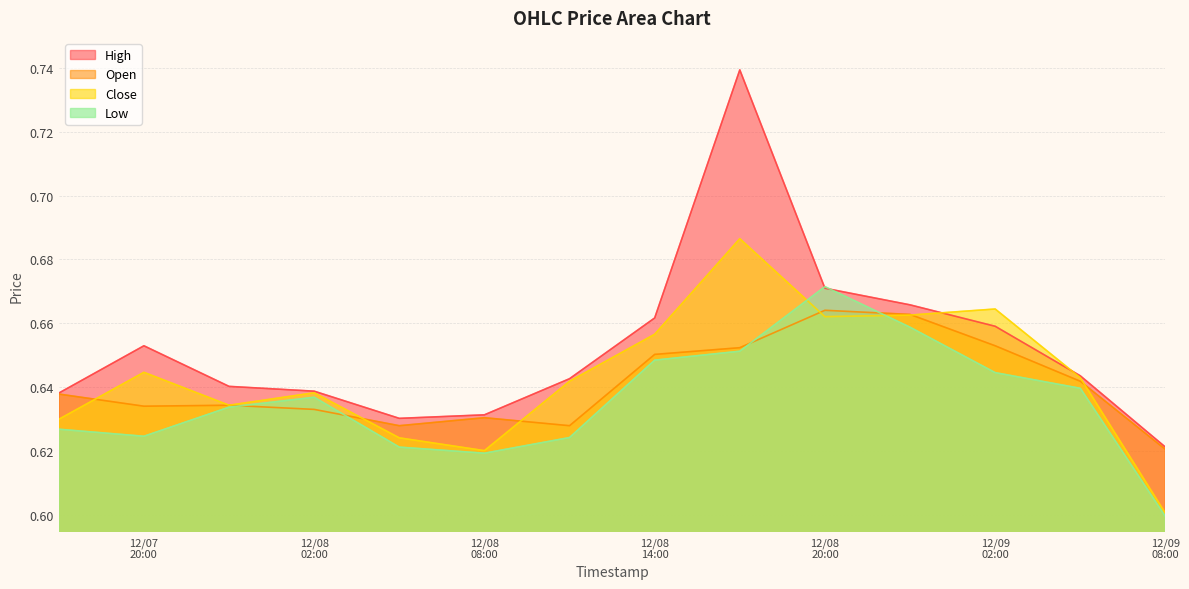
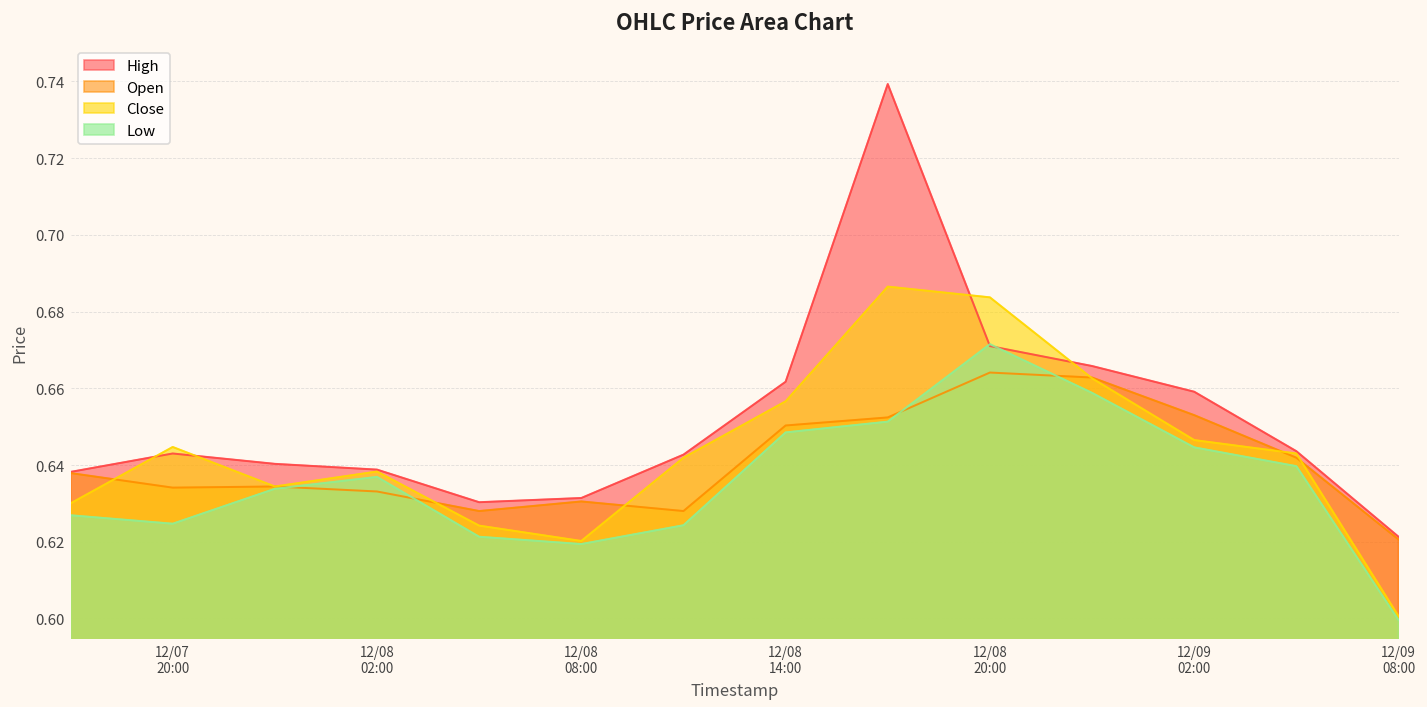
  {
    "High": {
-     "12/07 20:00": 0.653,
+     "12/07 20:00": 0.643,
      "12/08 08:00": 0.631,
      "12/08 14:00": 0.662,
      "12/09 02:00": 0.659
    },
    "Open": {
      "12/07 20:00": 0.634,
      "12/08 02:00": 0.633,
      "12/08 08:00": 0.631,
      "12/08 14:00": 0.650,
      "12/08 20:00": 0.664,
      "12/09 02:00": 0.653
    },
    "Close": {
      "12/07 20:00": 0.645,
      "12/08 08:00": 0.620,
      "12/08 14:00": 0.657,
-     "12/08 20:00": 0.662,
-     "12/09 02:00": 0.665,
+     "12/08 20:00": 0.684,
+     "12/09 02:00": 0.647,
      "12/09 08:00": 0.601
    },
    "Low": {
      "12/07 20:00": 0.625,
      "12/08 02:00": 0.637,
      "12/08 08:00": 0.619,
      "12/08 14:00": 0.649,
      "12/09 02:00": 0.645,
      "12/09 08:00": 0.600
    }
  }
